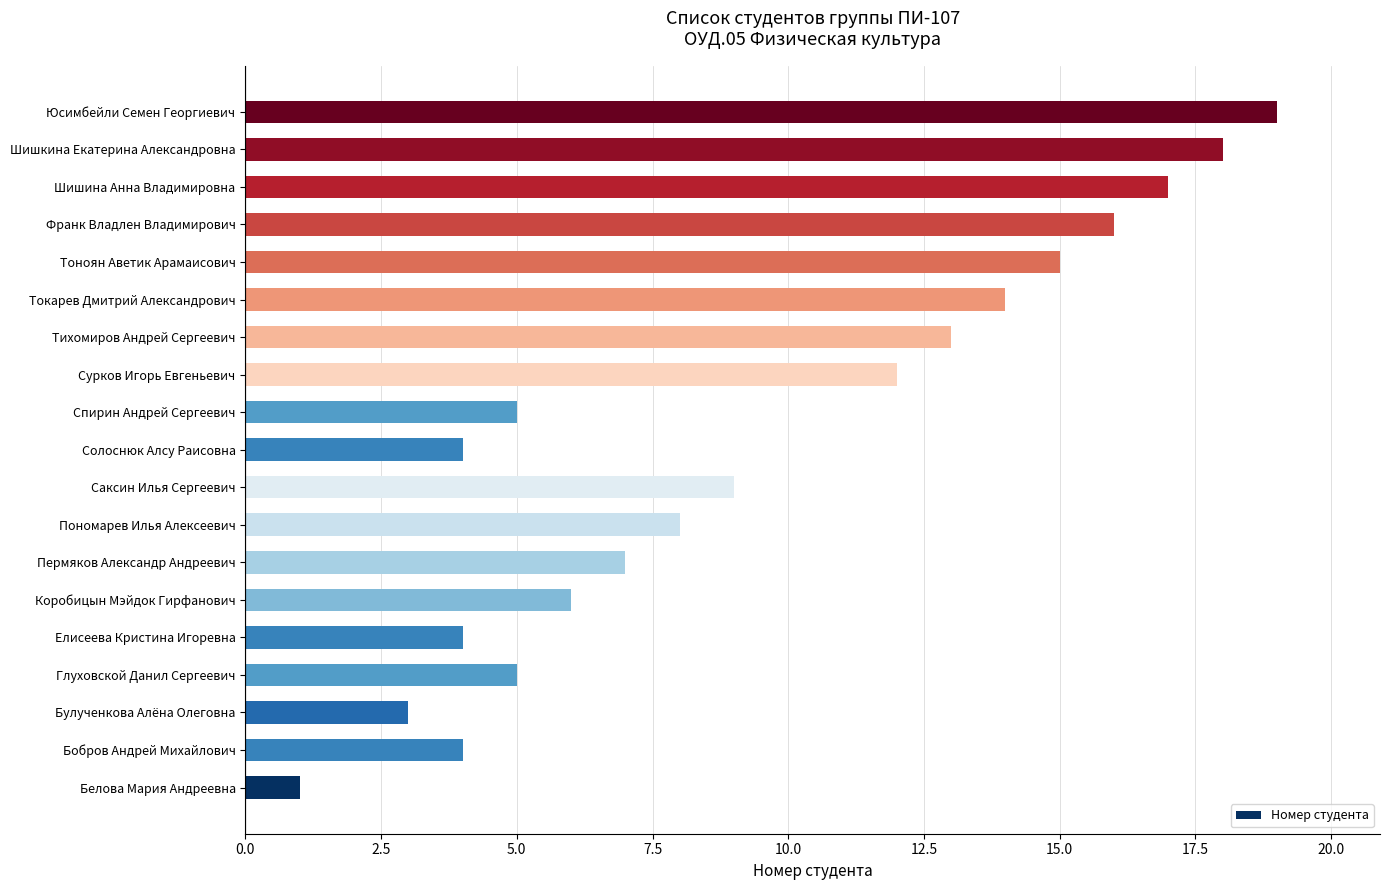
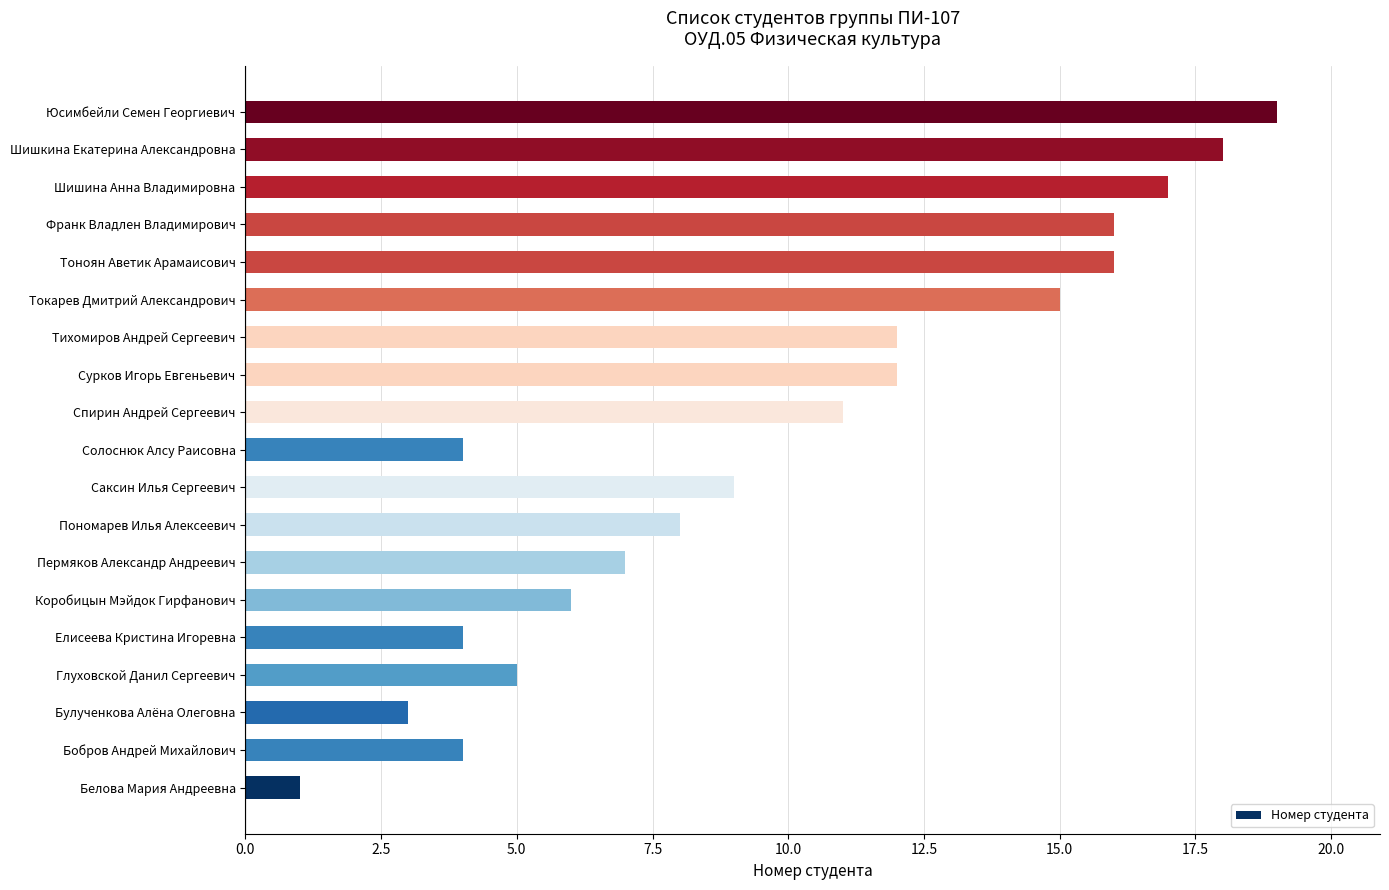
  {
    "Юсимбейли Семен Георгиевич": 19,
    "Шишкина Екатерина Александровна": 18,
    "Шишина Анна Владимировна": 17,
    "Франк Владлен Владимирович": 16,
-   "Тоноян Аветик Арамаисович": 15,
-   "Токарев Дмитрий Александрович": 14,
-   "Тихомиров Андрей Сергеевич": 13,
+   "Тоноян Аветик Арамаисович": 16,
+   "Токарев Дмитрий Александрович": 15,
+   "Тихомиров Андрей Сергеевич": 12,
    "Сурков Игорь Евгеньевич": 12,
-   "Спирин Андрей Сергеевич": 5,
+   "Спирин Андрей Сергеевич": 11,
    "Солоснюк Алсу Раисовна": 4,
    "Саксин Илья Сергеевич": 9,
    "Пономарев Илья Алексеевич": 8,
    "Пермяков Александр Андреевич": 7,
    "Коробицын Мэйдок Гирфанович": 6,
    "Елисеева Кристина Игоревна": 4,
    "Глуховской Данил Сергеевич": 5,
    "Булученкова Алёна Олеговна": 3,
    "Бобров Андрей Михайлович": 4,
    "Белова Мария Андреевна": 1
  }
